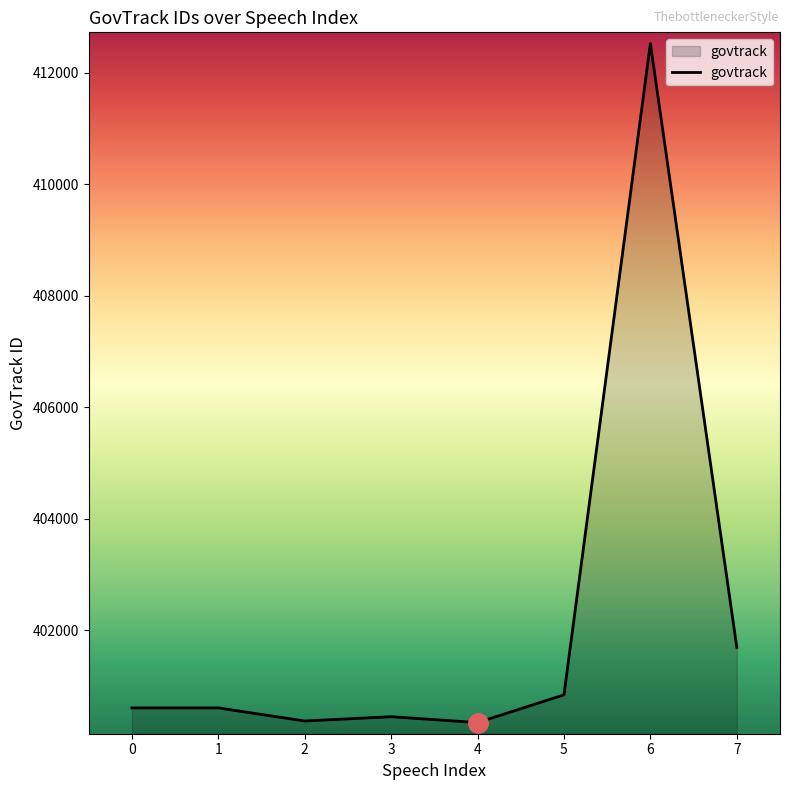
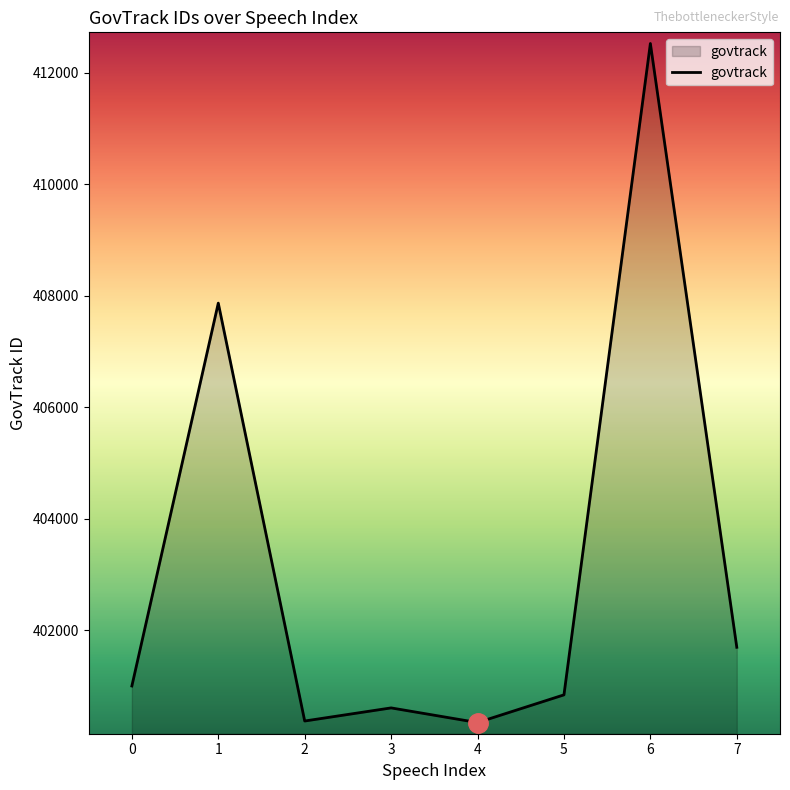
  {
    "govtrack": {
-     "0": 400600,
-     "1": 400600,
+     "0": 401000,
+     "1": 407900,
      "2": 400400,
-     "3": 400400,
+     "3": 400600,
      "5": 400800,
      "6": 412500,
      "7": 401700
    }
  }
